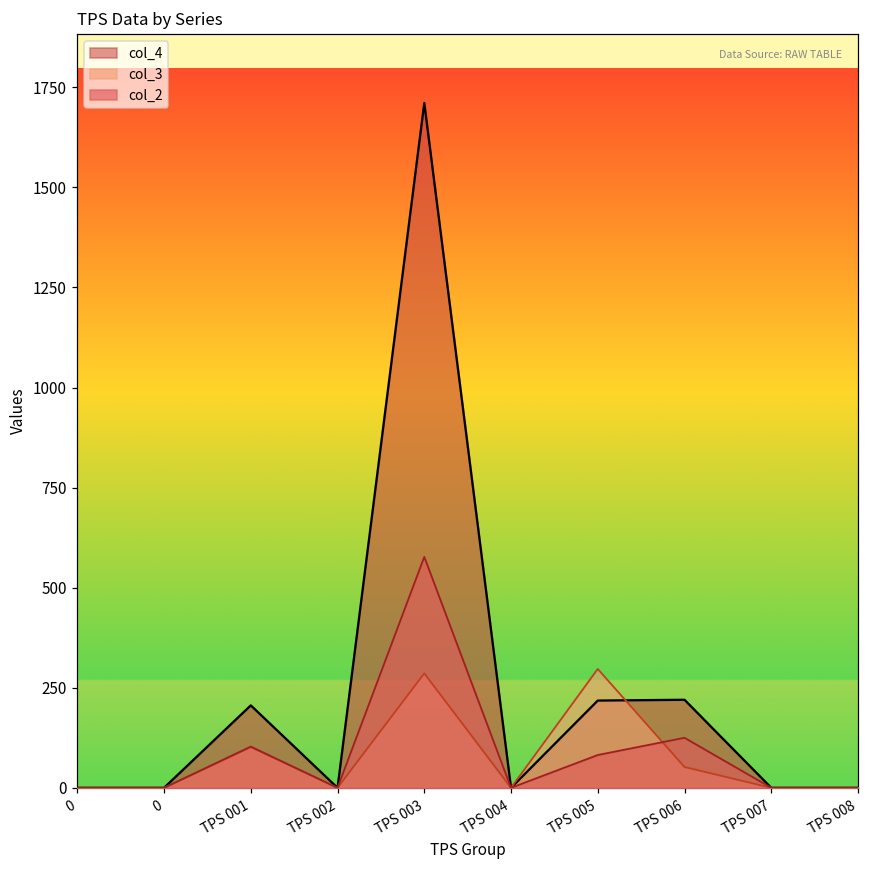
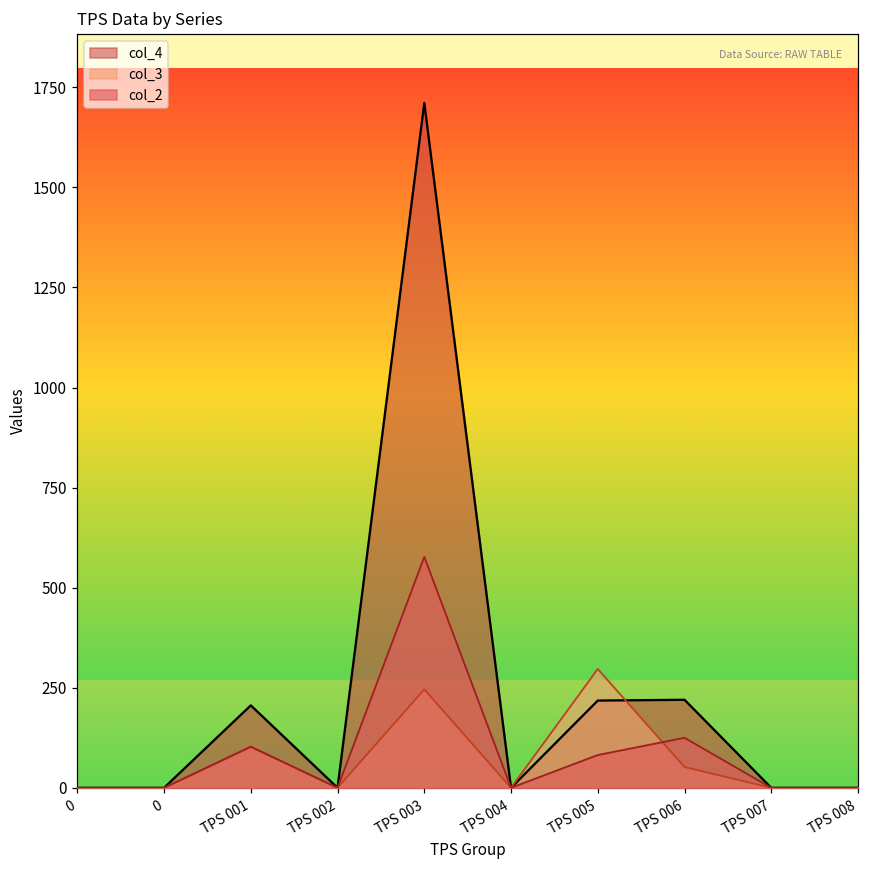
  {
    "col_3": {
-     "TPS 003": 290,
+     "TPS 003": 250,
      "TPS 005": 300,
      "TPS 006": 50
    }
  }
